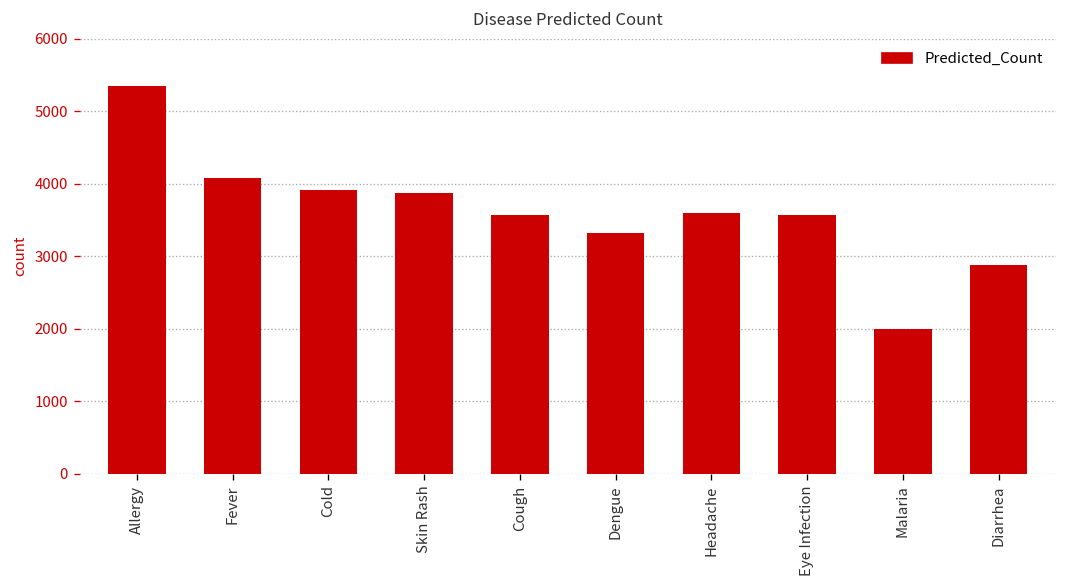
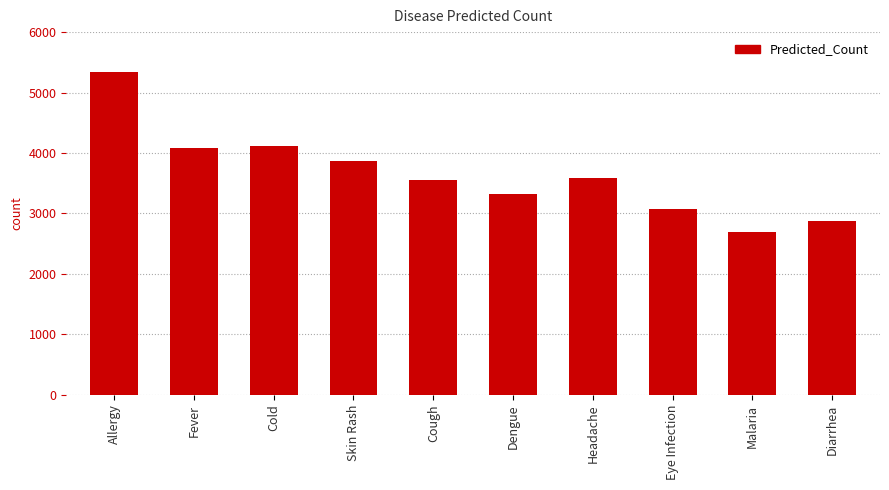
  {
    "Allergy": 5300,
    "Fever": 4100,
-   "Cold": 3900,
+   "Cold": 4100,
    "Skin Rash": 3900,
    "Cough": 3600,
    "Dengue": 3300,
    "Headache": 3600,
-   "Eye Infection": 3600,
-   "Malaria": 2000,
+   "Eye Infection": 3100,
+   "Malaria": 2700,
    "Diarrhea": 2900
  }
